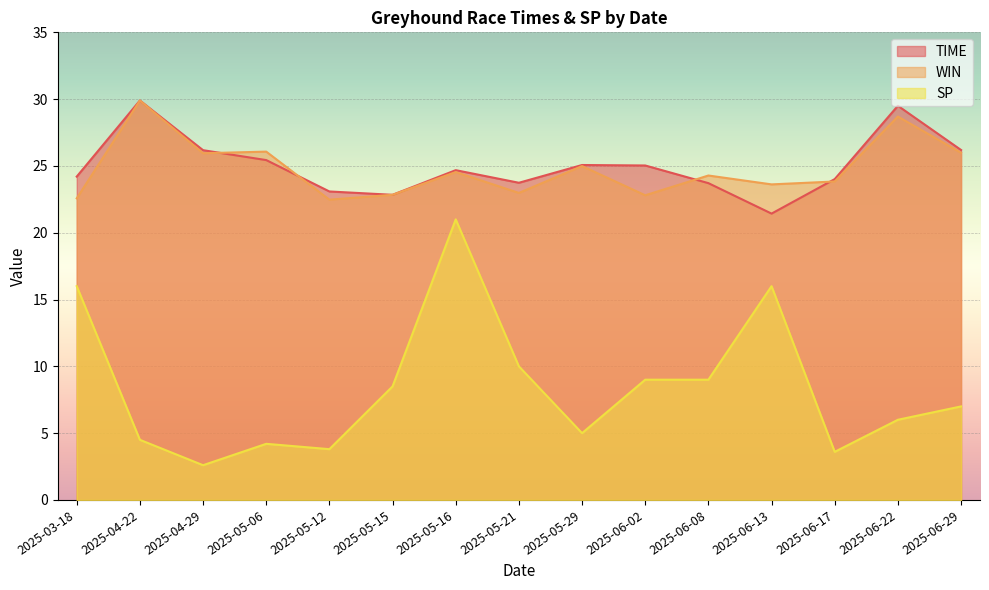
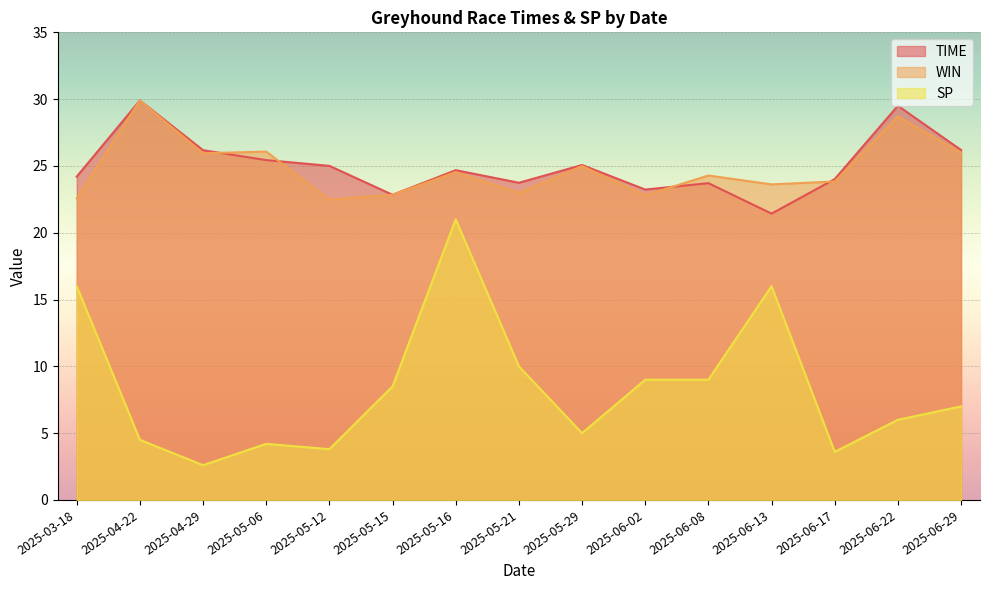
  {
    "TIME": {
      "2025-03-18": 24.2,
      "2025-04-29": 26.2,
      "2025-05-06": 25.4,
-     "2025-05-12": 23.1,
+     "2025-05-12": 25.0,
      "2025-05-21": 23.7,
-     "2025-06-02": 25.0,
+     "2025-06-02": 23.2,
      "2025-06-08": 23.7,
      "2025-06-13": 21.4,
      "2025-06-29": 26.2
    }
  }
